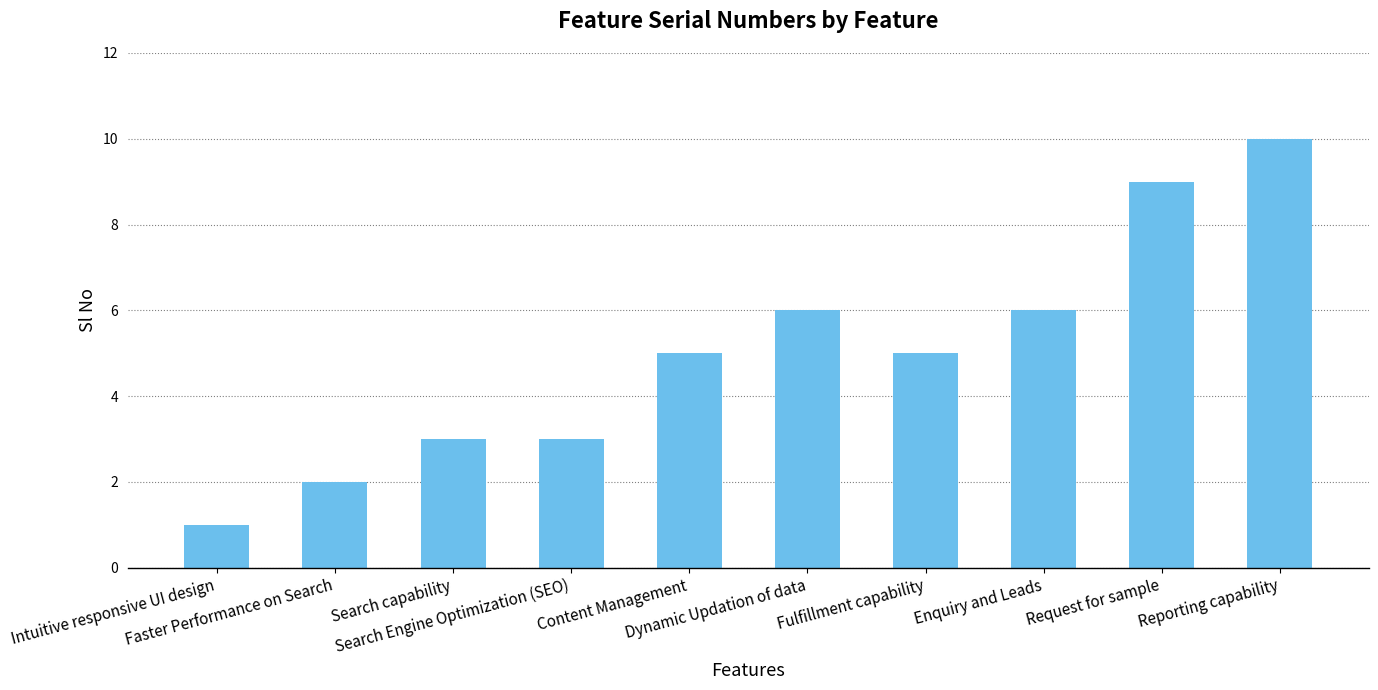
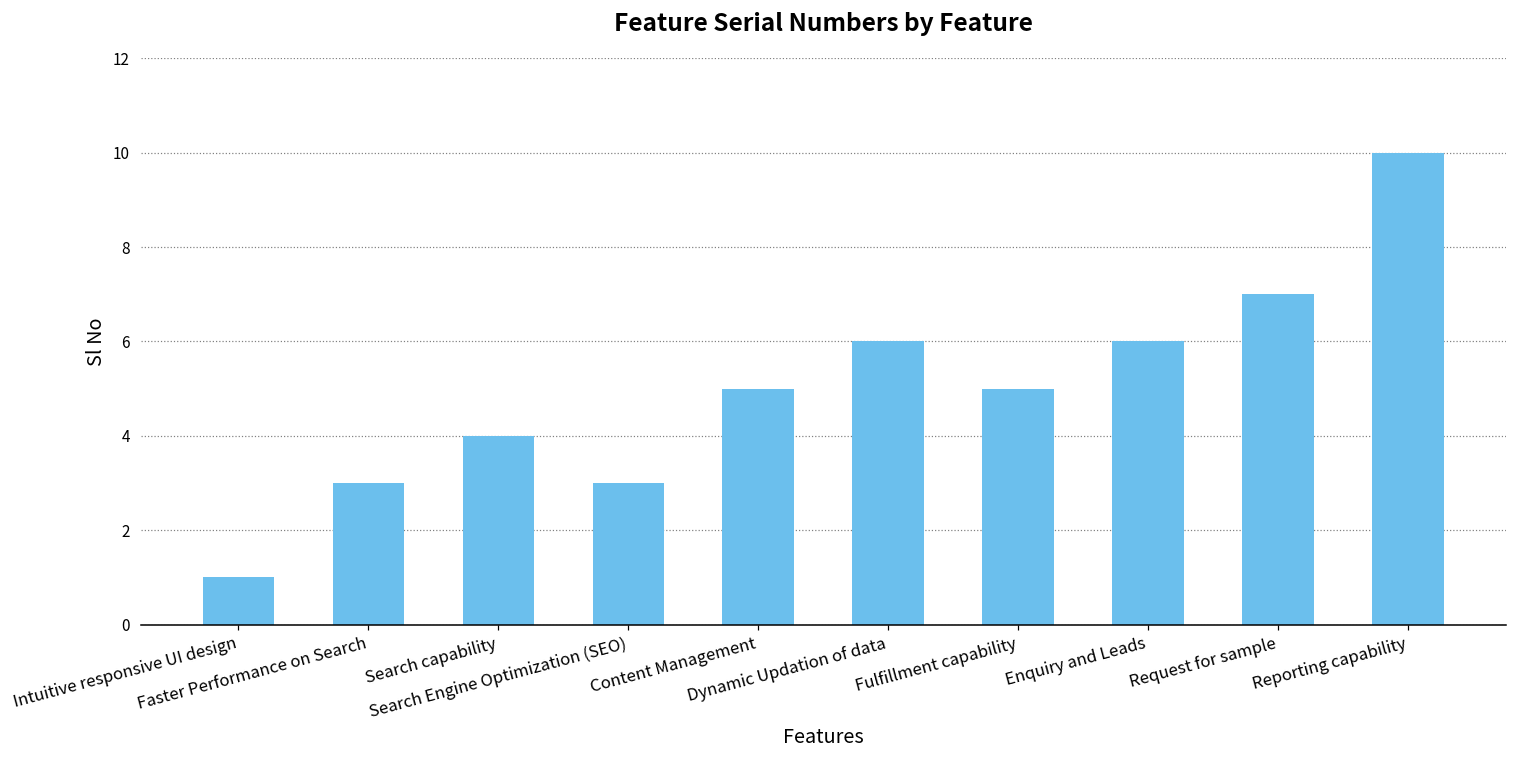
  {
    "Intuitive responsive UI design": 1,
-   "Faster Performance on Search": 2,
-   "Search capability": 3,
+   "Faster Performance on Search": 3,
+   "Search capability": 4,
    "Search Engine Optimization (SEO)": 3,
    "Content Management": 5,
    "Dynamic Updation of data": 6,
    "Fulfillment capability": 5,
    "Enquiry and Leads": 6,
-   "Request for sample": 9,
+   "Request for sample": 7,
    "Reporting capability": 10
  }
